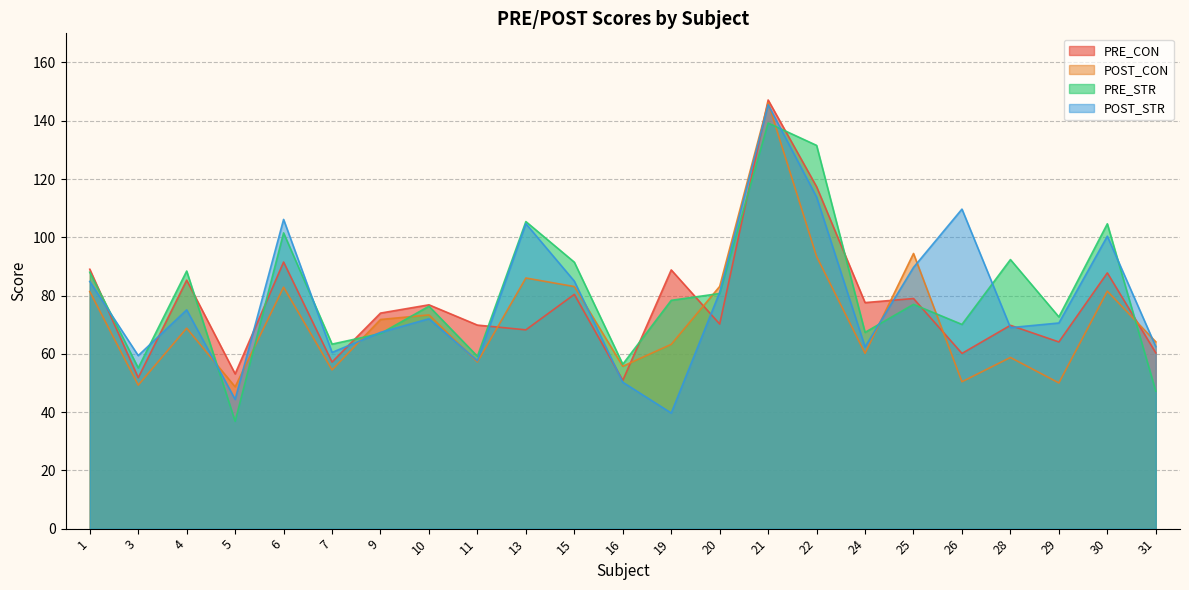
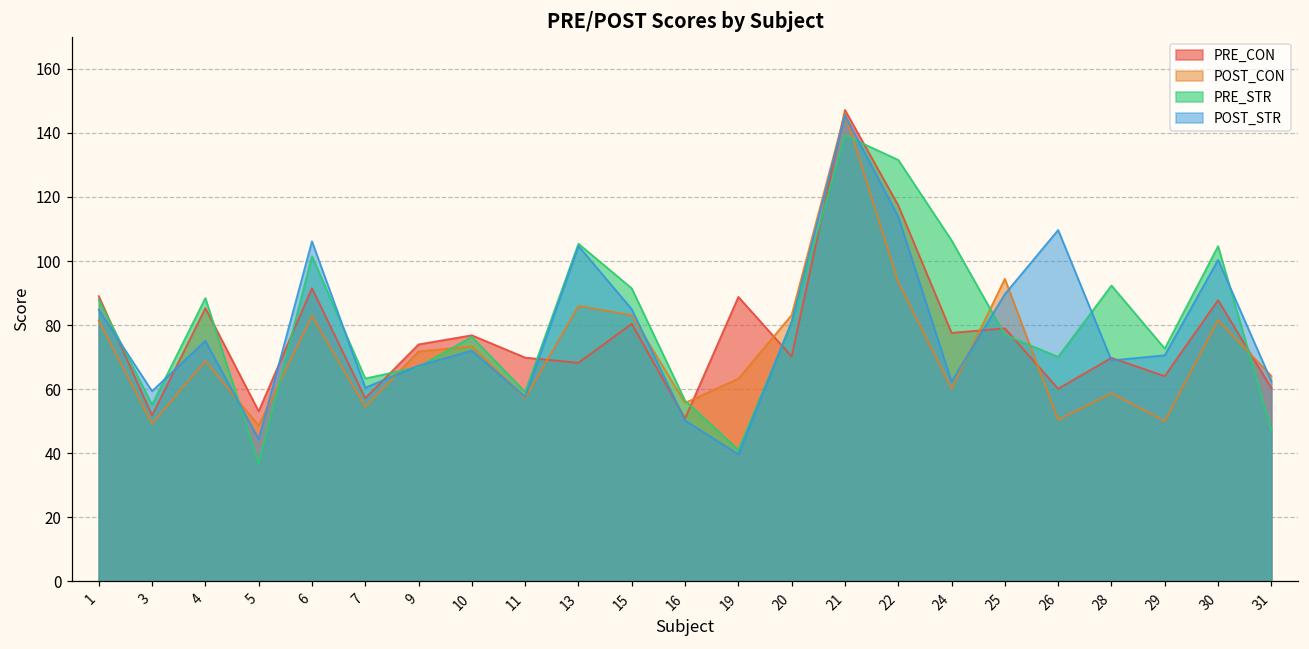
  {
    "PRE_STR": {
      "1": 88,
      "3": 55,
      "4": 88,
      "5": 37,
      "6": 102,
      "7": 63,
      "11": 59,
      "15": 91,
-     "19": 78,
+     "19": 41,
      "21": 139,
      "22": 132,
-     "24": 67,
+     "24": 106,
      "25": 77,
      "26": 70,
      "28": 92,
      "29": 73,
      "30": 105,
      "31": 47
    },
    "POST_STR": {
      "1": 85,
      "3": 59,
      "4": 75,
      "5": 44,
      "6": 106,
      "7": 60,
      "10": 72,
      "15": 85,
      "19": 40,
      "22": 114,
      "24": 62,
      "25": 90,
      "26": 110,
      "29": 71,
      "30": 100,
      "31": 62
    }
  }
